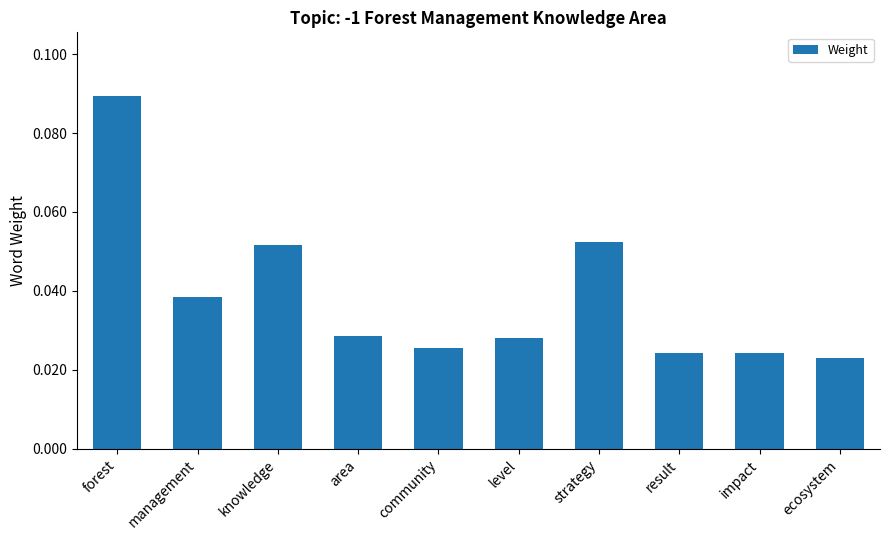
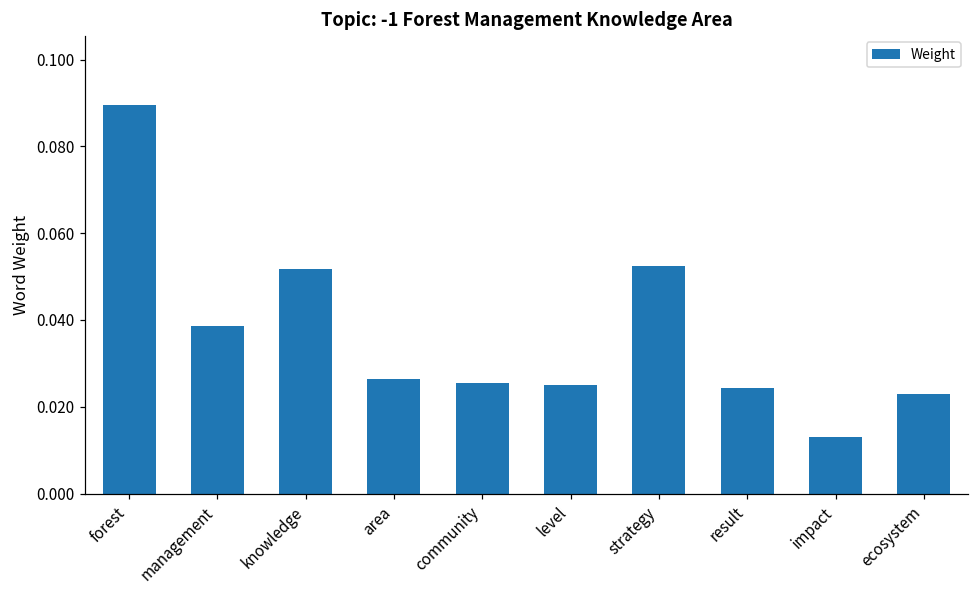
  {
    "forest": 0.089,
    "management": 0.039,
    "knowledge": 0.052,
-   "area": 0.029,
+   "area": 0.026,
    "community": 0.026,
-   "level": 0.028,
+   "level": 0.025,
    "strategy": 0.052,
    "result": 0.024,
-   "impact": 0.024,
+   "impact": 0.013,
    "ecosystem": 0.023
  }
